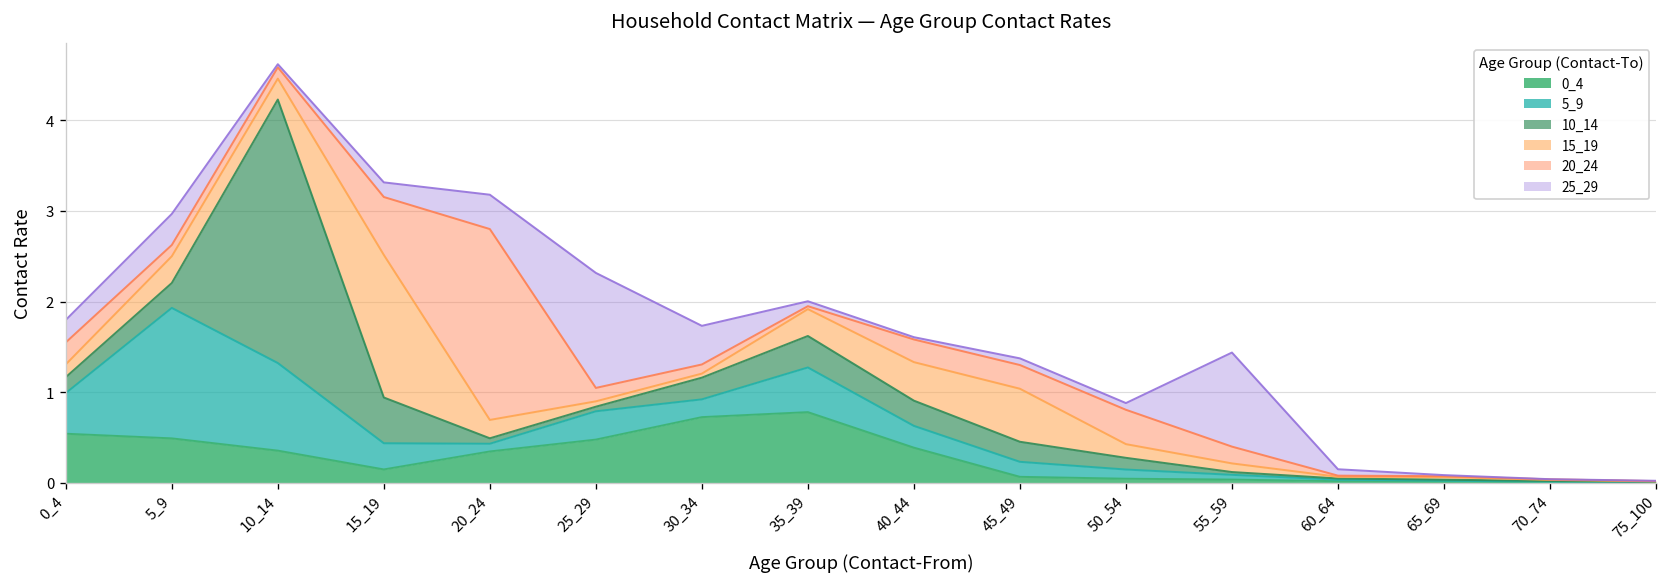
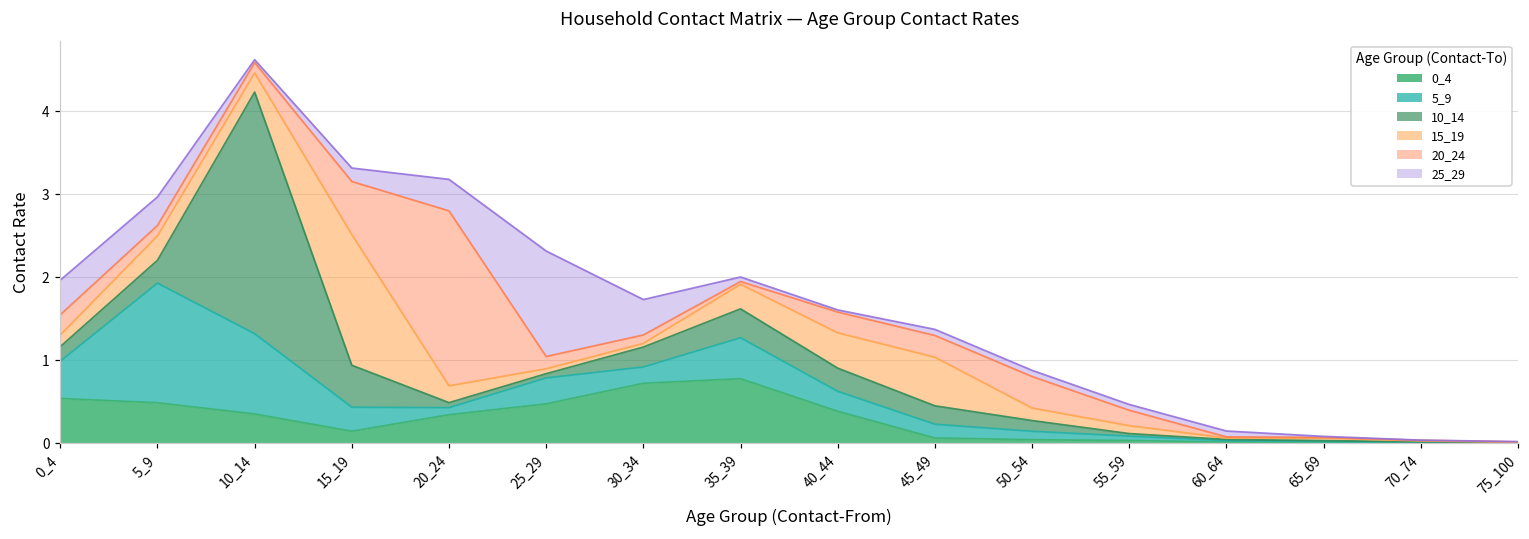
  {
    "5_9": {
      "0_4": 0.4,
      "5_9": 1.4,
      "10_14": 1.0,
      "15_19": 0.3,
      "20_24": 0.1,
      "25_29": 0.3,
      "30_34": 0.2,
      "35_39": 0.5,
      "40_44": 0.2,
      "45_49": 0.2,
      "50_54": 0.1
    },
    "25_29": {
-     "0_4": 0.2,
+     "0_4": 0.4,
      "5_9": 0.3,
      "10_14": 0.0,
      "15_19": 0.2,
      "20_24": 0.4,
      "25_29": 1.3,
      "30_34": 0.4,
      "35_39": 0.1,
      "45_49": 0.1,
      "50_54": 0.1,
-     "55_59": 1.0,
+     "55_59": 0.1,
      "60_64": 0.1
    }
  }
